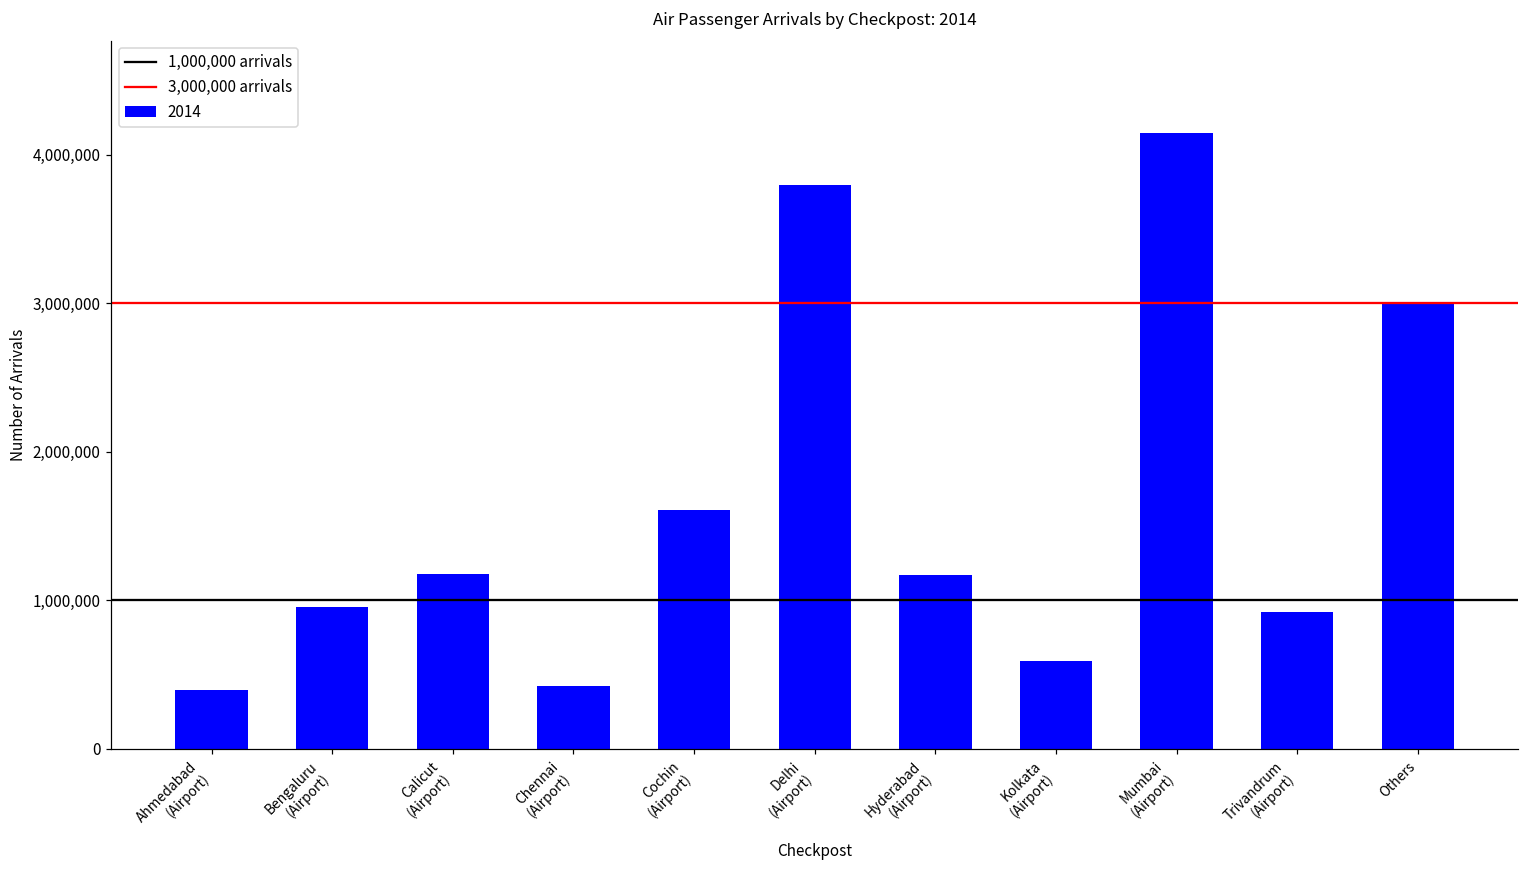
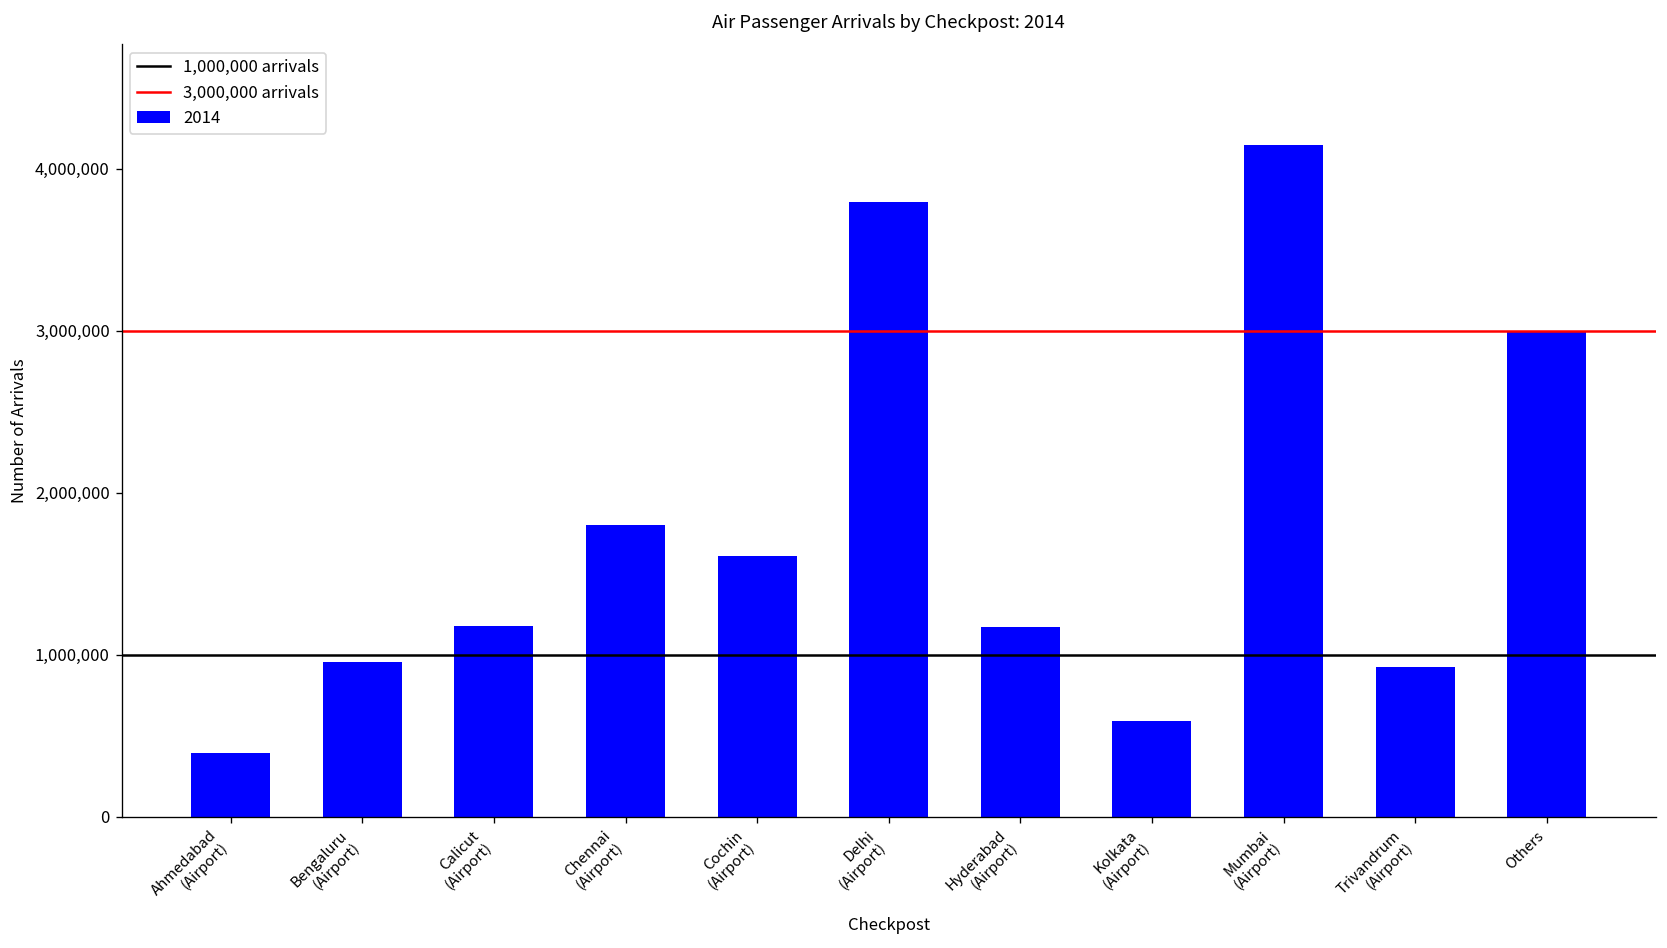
  {
    "Ahmedabad (Airport)": "400,000",
    "Bengaluru (Airport)": "950,000",
    "Calicut (Airport)": "1,180,000",
-   "Chennai (Airport)": "420,000",
+   "Chennai (Airport)": "1,800,000",
    "Cochin (Airport)": "1,610,000",
    "Delhi (Airport)": "3,790,000",
    "Hyderabad (Airport)": "1,170,000",
    "Kolkata (Airport)": "590,000",
    "Mumbai (Airport)": "4,150,000",
    "Trivandrum (Airport)": "920,000",
    "Others": "3,000,000"
  }
